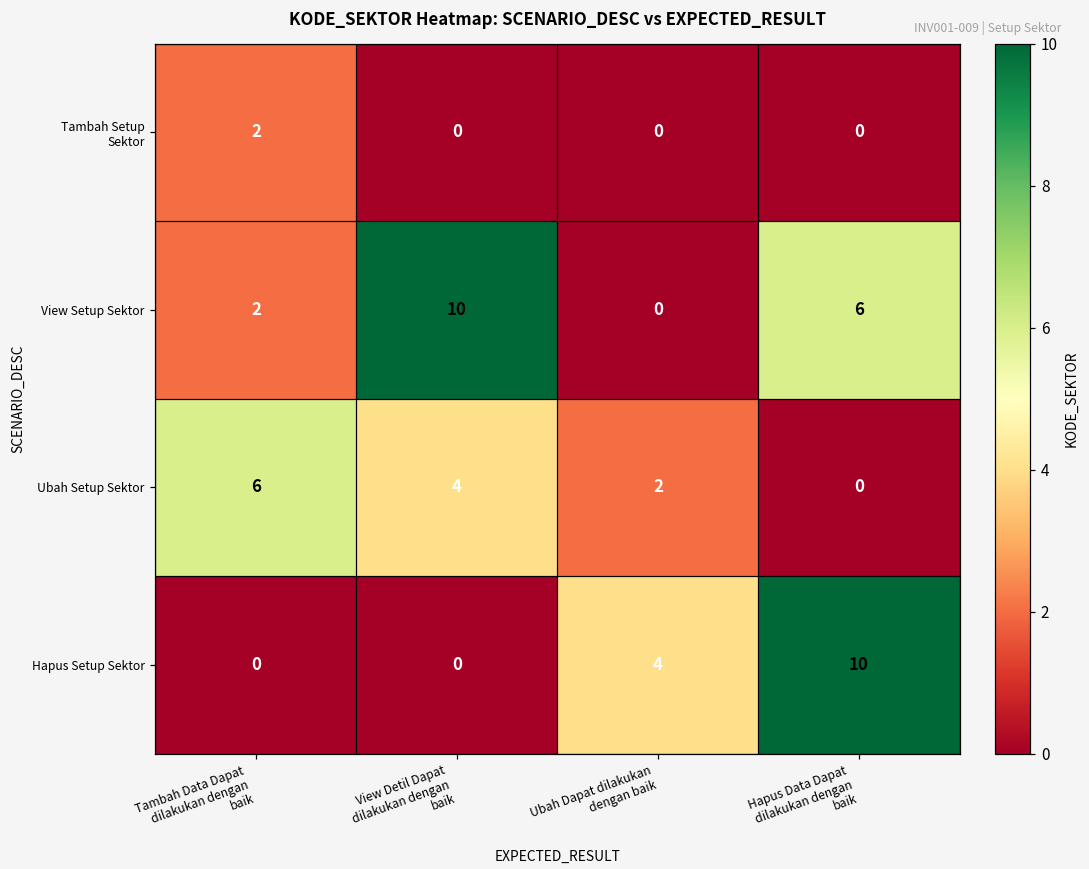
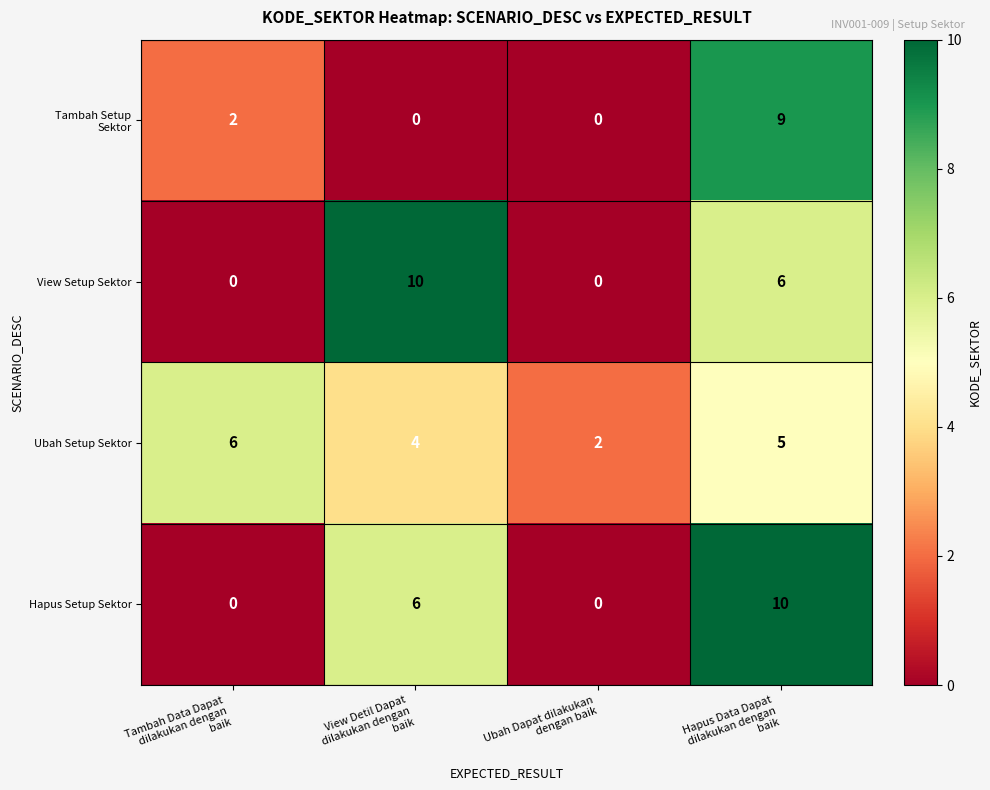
  {
    "Tambah Setup Sektor": {
      "Tambah Data Dapat dilakukan dengan baik": 2,
      "View Detil Dapat dilakukan dengan baik": 0,
      "Ubah Dapat dilakukan dengan baik": 0,
-     "Hapus Data Dapat dilakukan dengan baik": 0
+     "Hapus Data Dapat dilakukan dengan baik": 9
    },
    "View Setup Sektor": {
-     "Tambah Data Dapat dilakukan dengan baik": 2,
+     "Tambah Data Dapat dilakukan dengan baik": 0,
      "View Detil Dapat dilakukan dengan baik": 10,
      "Ubah Dapat dilakukan dengan baik": 0,
      "Hapus Data Dapat dilakukan dengan baik": 6
    },
    "Ubah Setup Sektor": {
      "Tambah Data Dapat dilakukan dengan baik": 6,
      "View Detil Dapat dilakukan dengan baik": 4,
      "Ubah Dapat dilakukan dengan baik": 2,
-     "Hapus Data Dapat dilakukan dengan baik": 0
+     "Hapus Data Dapat dilakukan dengan baik": 5
    },
    "Hapus Setup Sektor": {
      "Tambah Data Dapat dilakukan dengan baik": 0,
-     "View Detil Dapat dilakukan dengan baik": 0,
-     "Ubah Dapat dilakukan dengan baik": 4,
+     "View Detil Dapat dilakukan dengan baik": 6,
+     "Ubah Dapat dilakukan dengan baik": 0,
      "Hapus Data Dapat dilakukan dengan baik": 10
    }
  }
